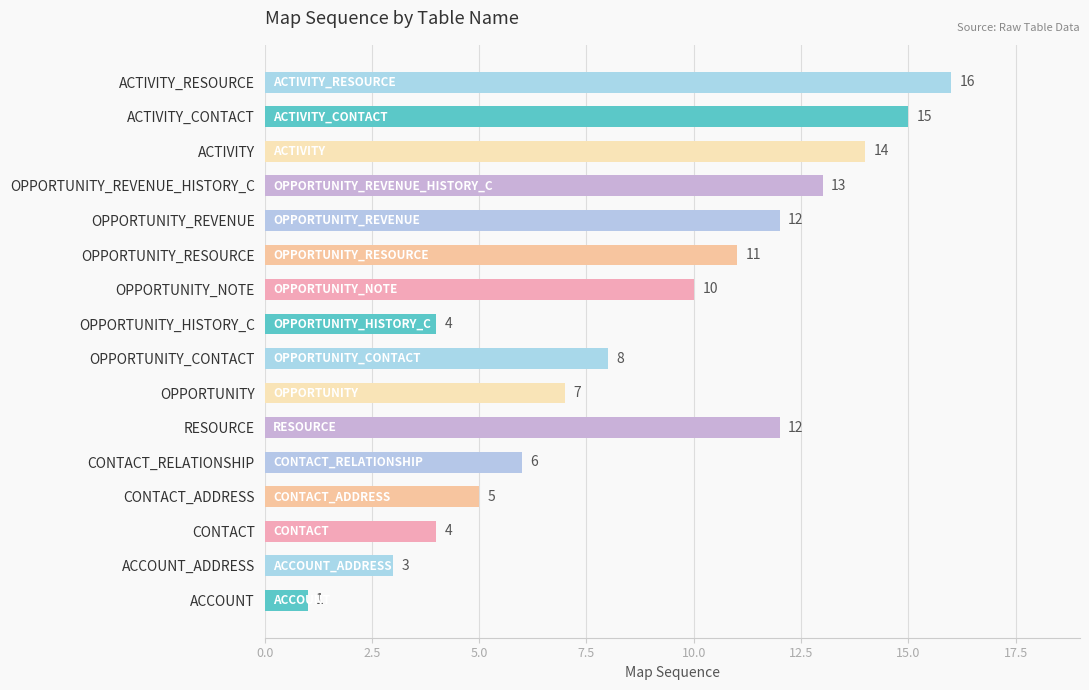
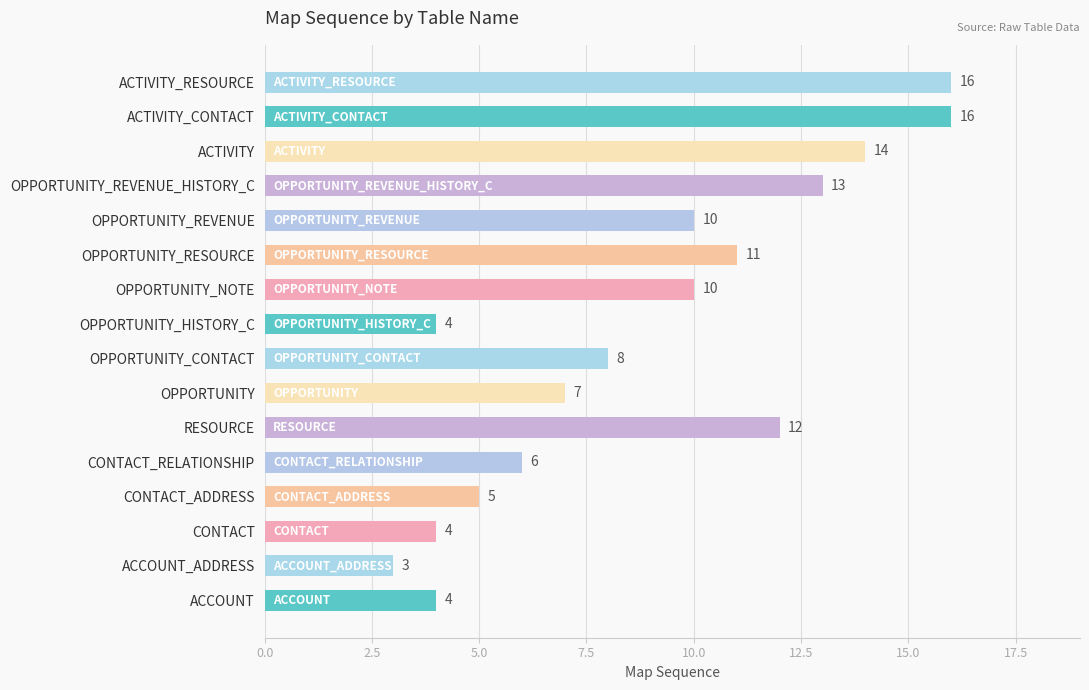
  {
    "ACTIVITY_RESOURCE": 16,
-   "ACTIVITY_CONTACT": 15,
+   "ACTIVITY_CONTACT": 16,
    "ACTIVITY": 14,
    "OPPORTUNITY_REVENUE_HISTORY_C": 13,
-   "OPPORTUNITY_REVENUE": 12,
+   "OPPORTUNITY_REVENUE": 10,
    "OPPORTUNITY_RESOURCE": 11,
    "OPPORTUNITY_NOTE": 10,
    "OPPORTUNITY_HISTORY_C": 4,
    "OPPORTUNITY_CONTACT": 8,
    "OPPORTUNITY": 7,
    "RESOURCE": 12,
    "CONTACT_RELATIONSHIP": 6,
    "CONTACT_ADDRESS": 5,
    "CONTACT": 4,
    "ACCOUNT_ADDRESS": 3,
-   "ACCOUNT": 1
+   "ACCOUNT": 4
  }
